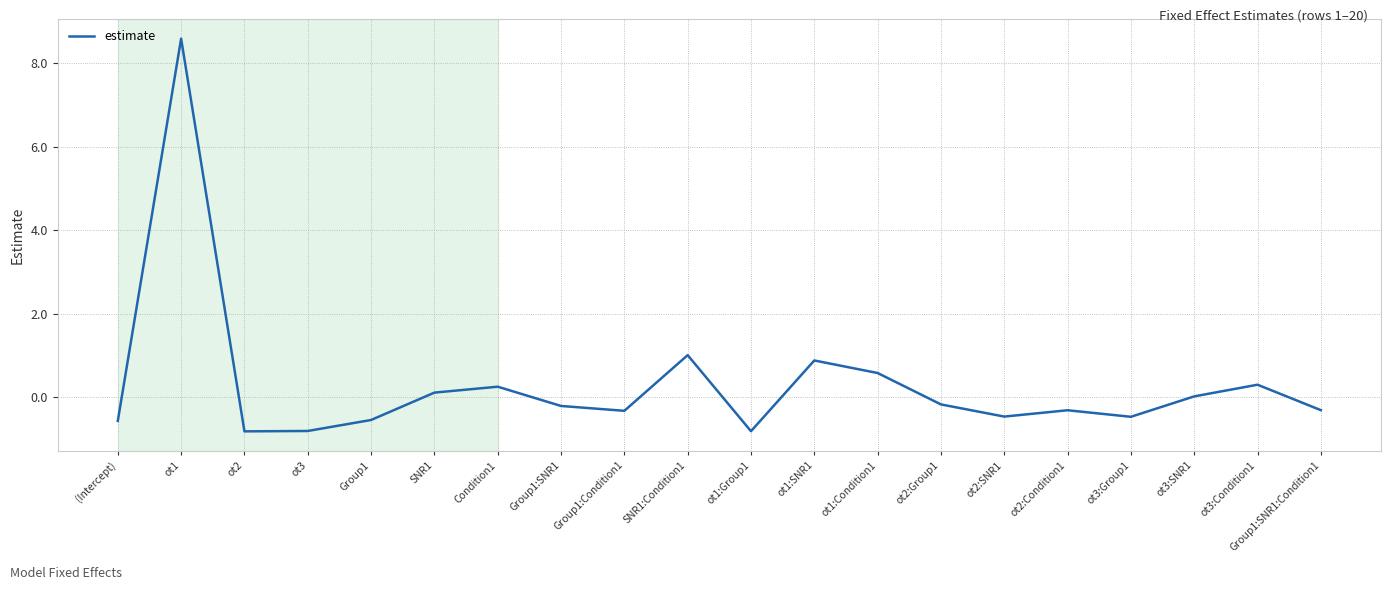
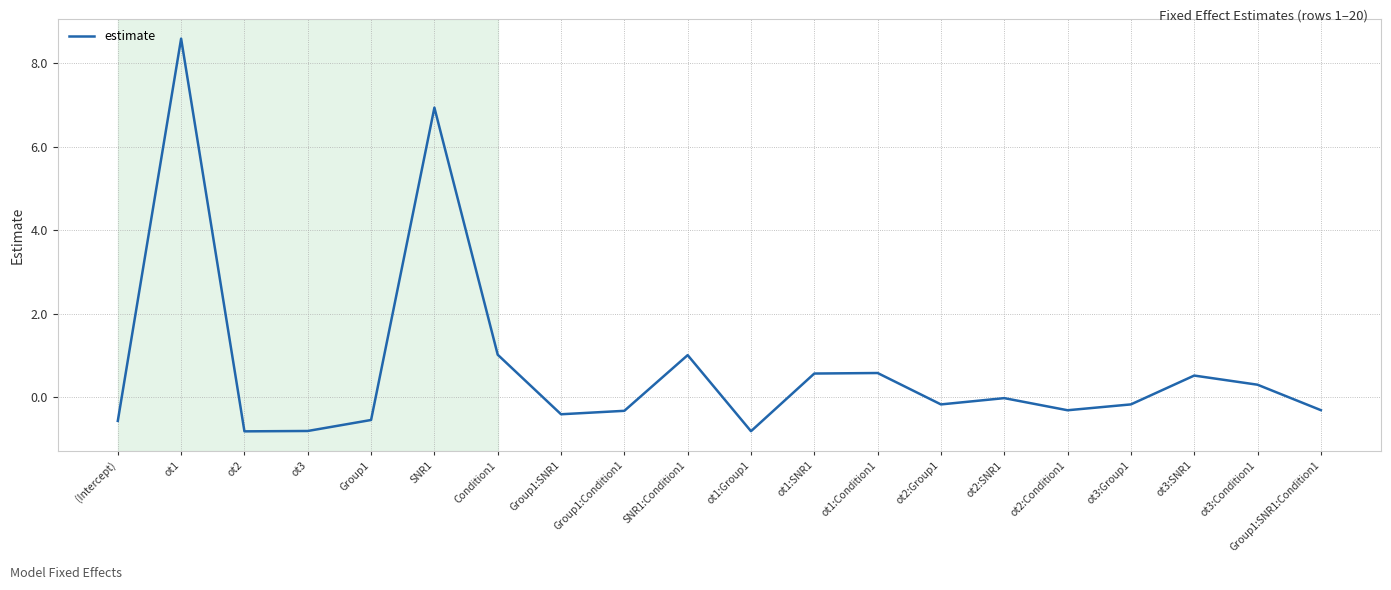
  {
    "(Intercept)": -0.6,
    "ot1": 8.6,
    "ot2": -0.8,
    "ot3": -0.8,
    "Group1": -0.6,
-   "SNR1": 0.1,
-   "Condition1": 0.2,
-   "Group1:SNR1": -0.2,
+   "SNR1": 6.9,
+   "Condition1": 1.0,
+   "Group1:SNR1": -0.4,
    "Group1:Condition1": -0.3,
    "SNR1:Condition1": 1.0,
    "ot1:Group1": -0.8,
-   "ot1:SNR1": 0.9,
+   "ot1:SNR1": 0.6,
    "ot1:Condition1": 0.6,
    "ot2:Group1": -0.2,
-   "ot2:SNR1": -0.5,
+   "ot2:SNR1": 0.0,
    "ot2:Condition1": -0.3,
-   "ot3:Group1": -0.5,
-   "ot3:SNR1": 0.0,
+   "ot3:Group1": -0.2,
+   "ot3:SNR1": 0.5,
    "ot3:Condition1": 0.3,
    "Group1:SNR1:Condition1": -0.3
  }
